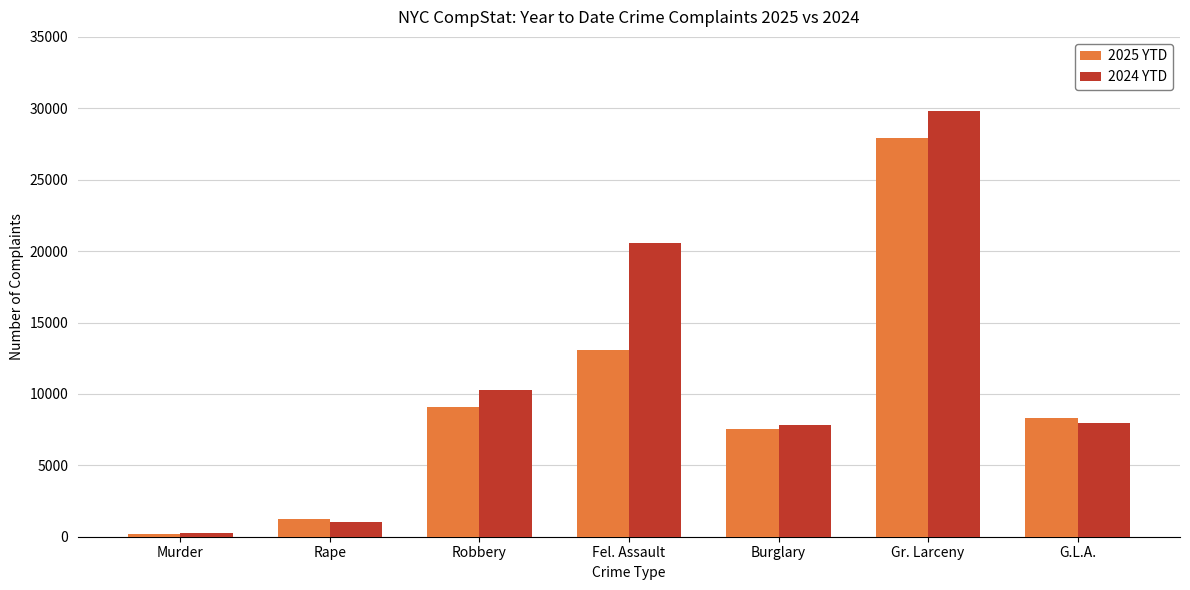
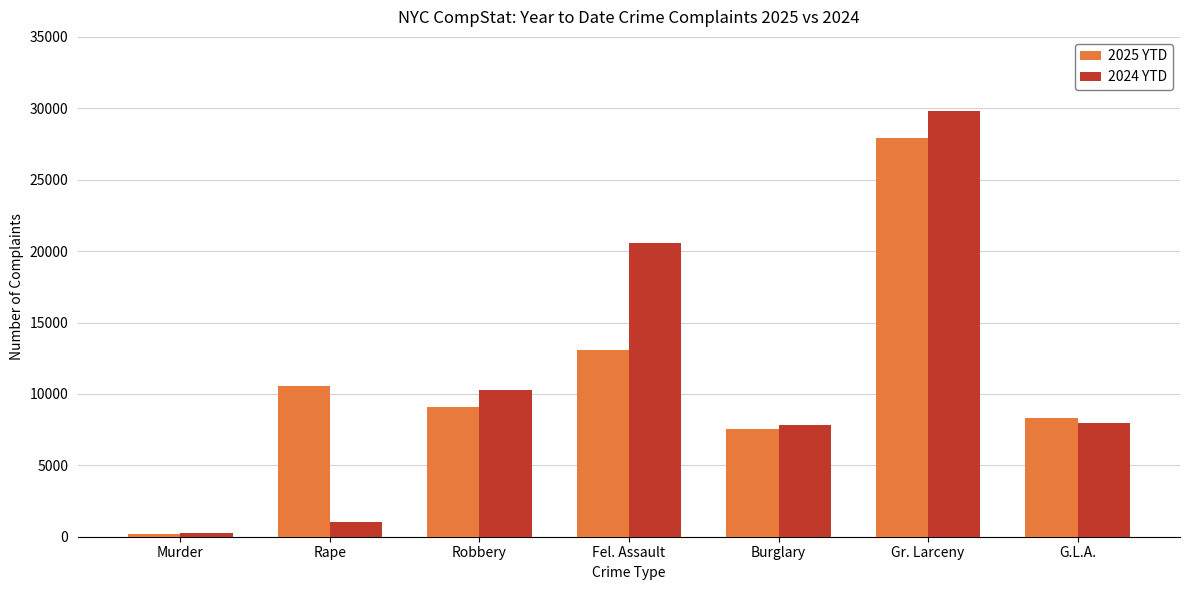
  {
    "2025 YTD": {
      "Murder": 200,
-     "Rape": 1200,
+     "Rape": 10500,
      "Robbery": 9100,
      "Fel. Assault": 13100,
      "Burglary": 7500,
      "Gr. Larceny": 27900,
      "G.L.A.": 8300
    },
    "2024 YTD": {
      "Murder": 200,
      "Rape": 1000,
      "Robbery": 10200,
      "Fel. Assault": 20600,
      "Burglary": 7800,
      "Gr. Larceny": 29800,
      "G.L.A.": 7900
    }
  }
